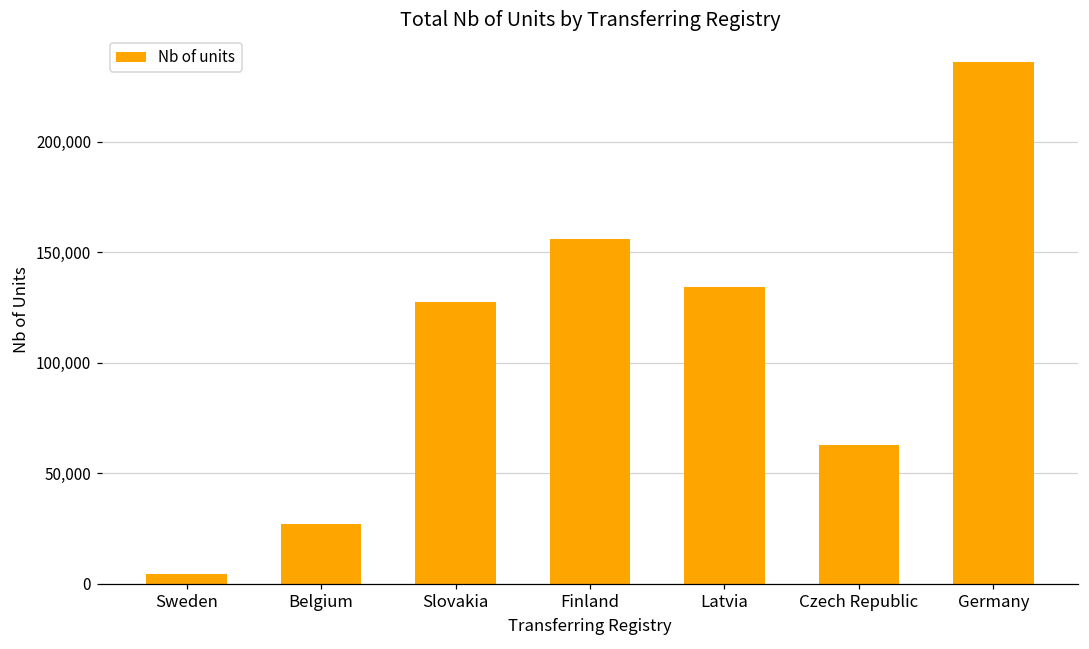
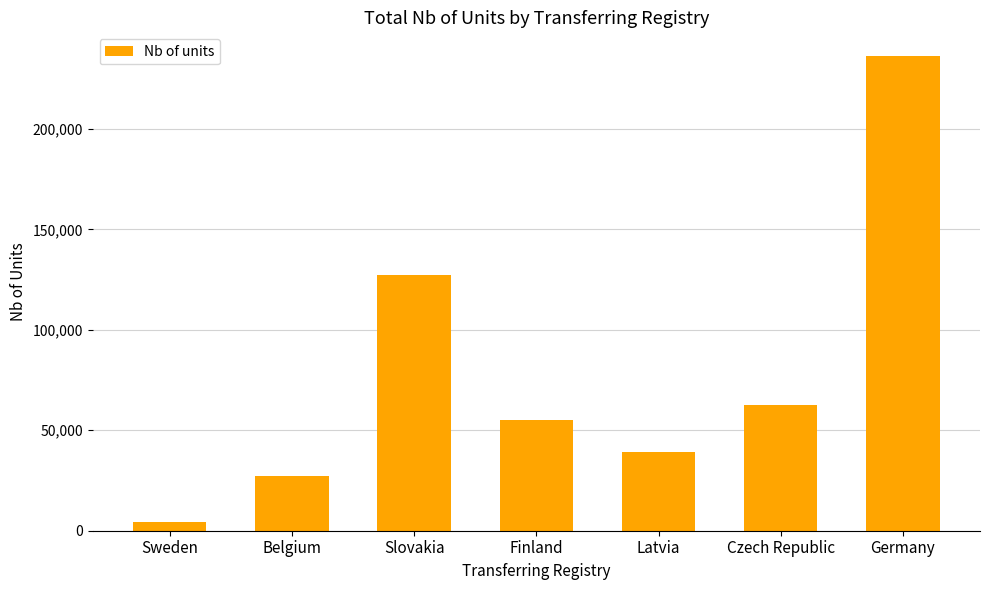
  {
    "Sweden": "5,000",
    "Belgium": "27,000",
    "Slovakia": "127,000",
-   "Finland": "156,000",
-   "Latvia": "134,000",
+   "Finland": "55,000",
+   "Latvia": "39,000",
    "Czech Republic": "63,000",
    "Germany": "236,000"
  }
